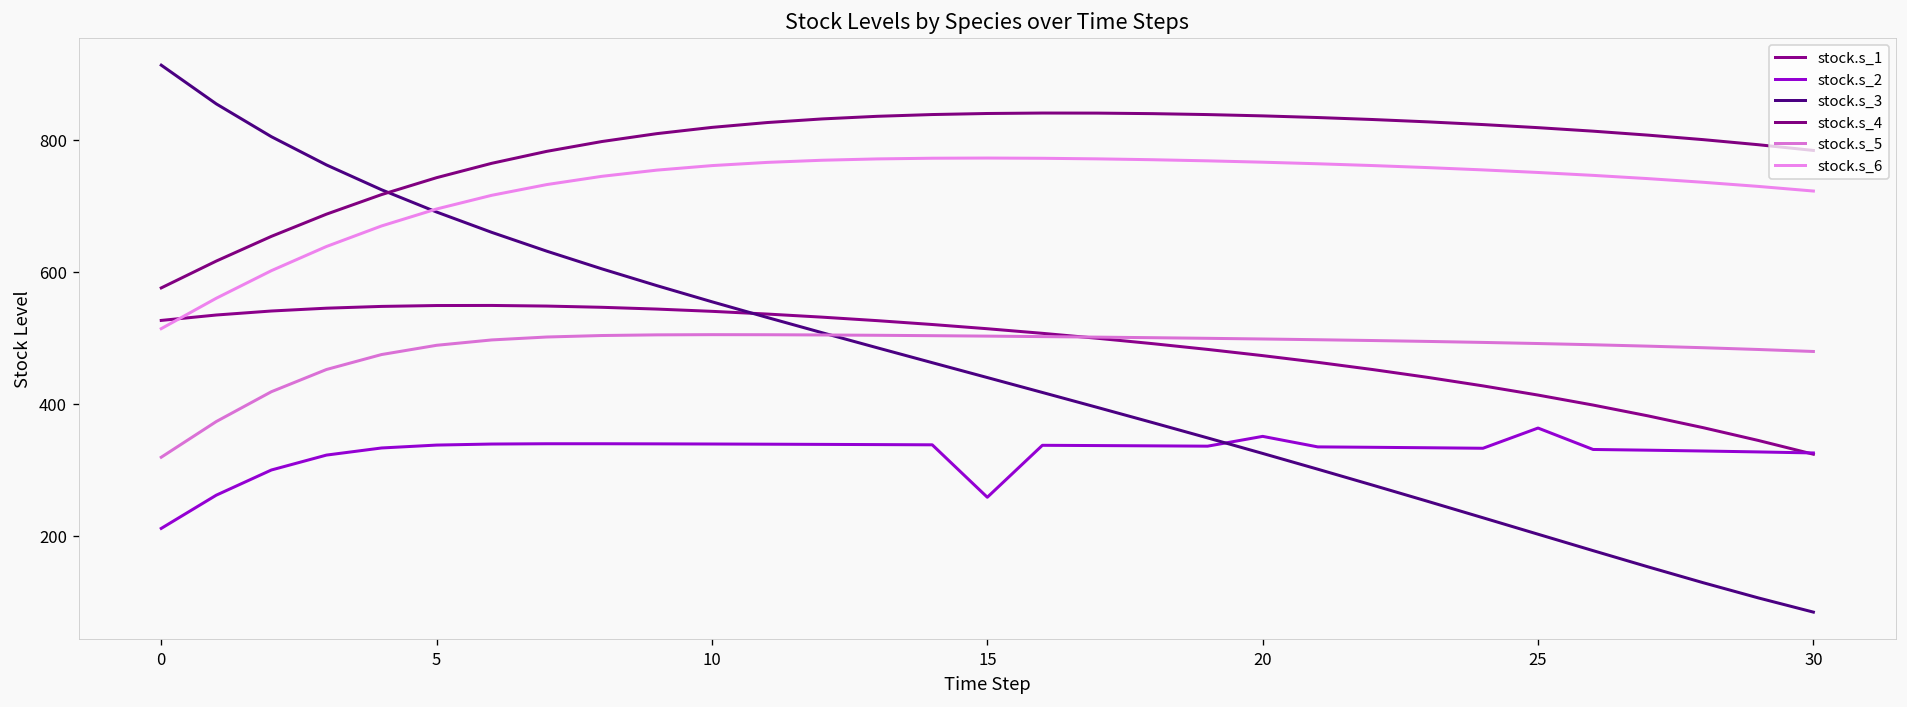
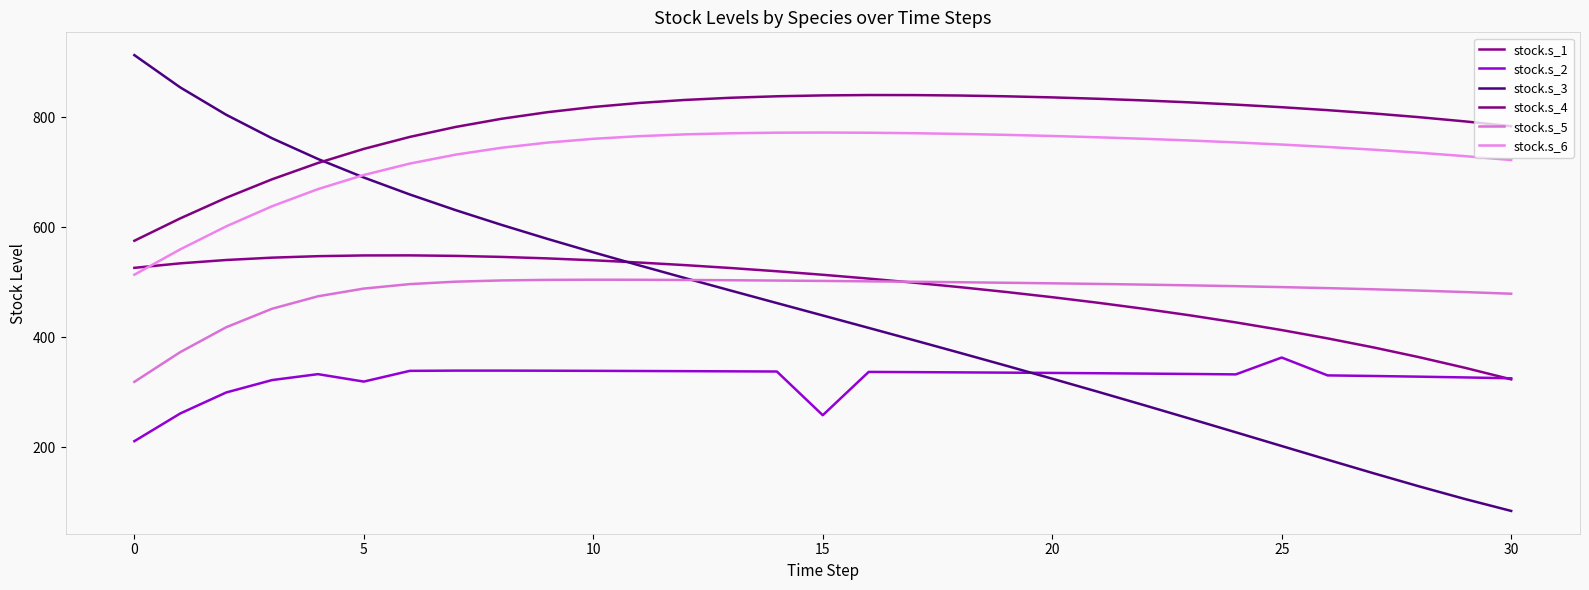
  {
    "stock.s_2": {
      "0": 210,
-     "5": 340,
+     "5": 320,
      "10": 340,
      "15": 260,
-     "20": 350,
+     "20": 330,
      "25": 360
    }
  }
